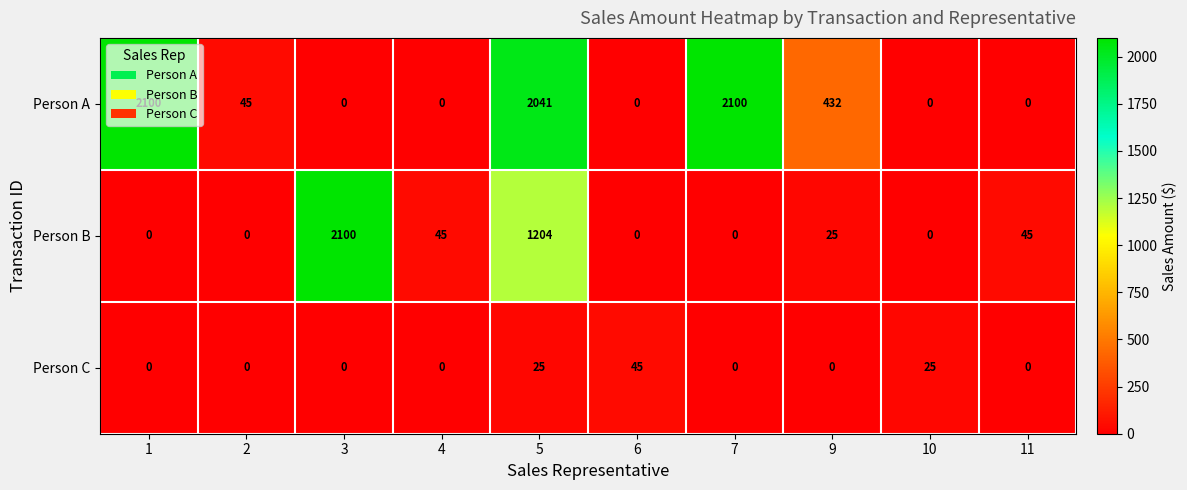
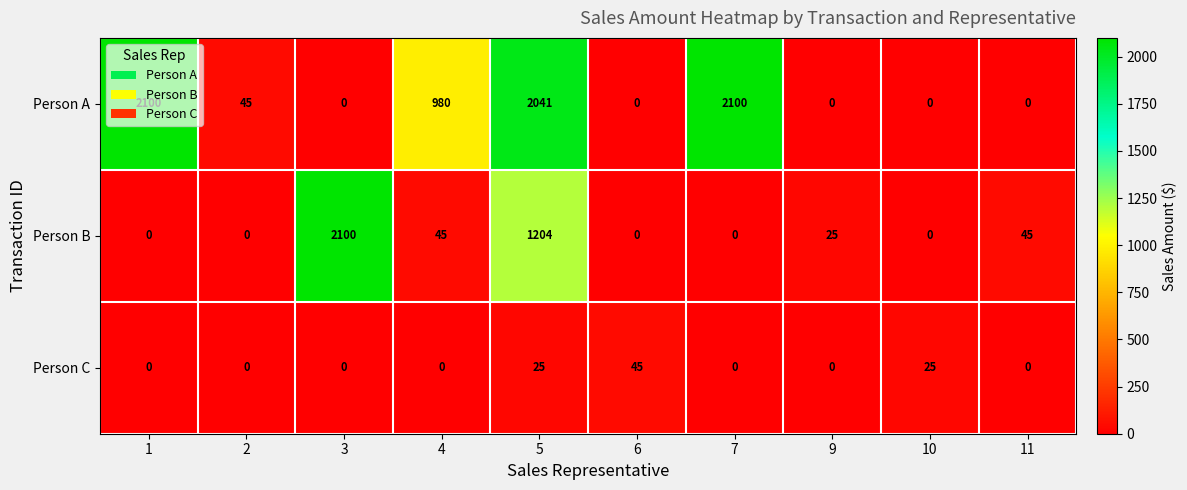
  {
    "Person A": {
      "2": 45,
      "3": 0,
-     "4": 0,
+     "4": 980,
      "5": 2041,
      "6": 0,
      "7": 2100,
-     "9": 432,
+     "9": 0,
      "10": 0,
      "11": 0
    },
    "Person B": {
      "1": 0,
      "2": 0,
      "3": 2100,
      "4": 45,
      "5": 1204,
      "6": 0,
      "7": 0,
      "9": 25,
      "10": 0,
      "11": 45
    },
    "Person C": {
      "1": 0,
      "2": 0,
      "3": 0,
      "4": 0,
      "5": 25,
      "6": 45,
      "7": 0,
      "9": 0,
      "10": 25,
      "11": 0
    }
  }
